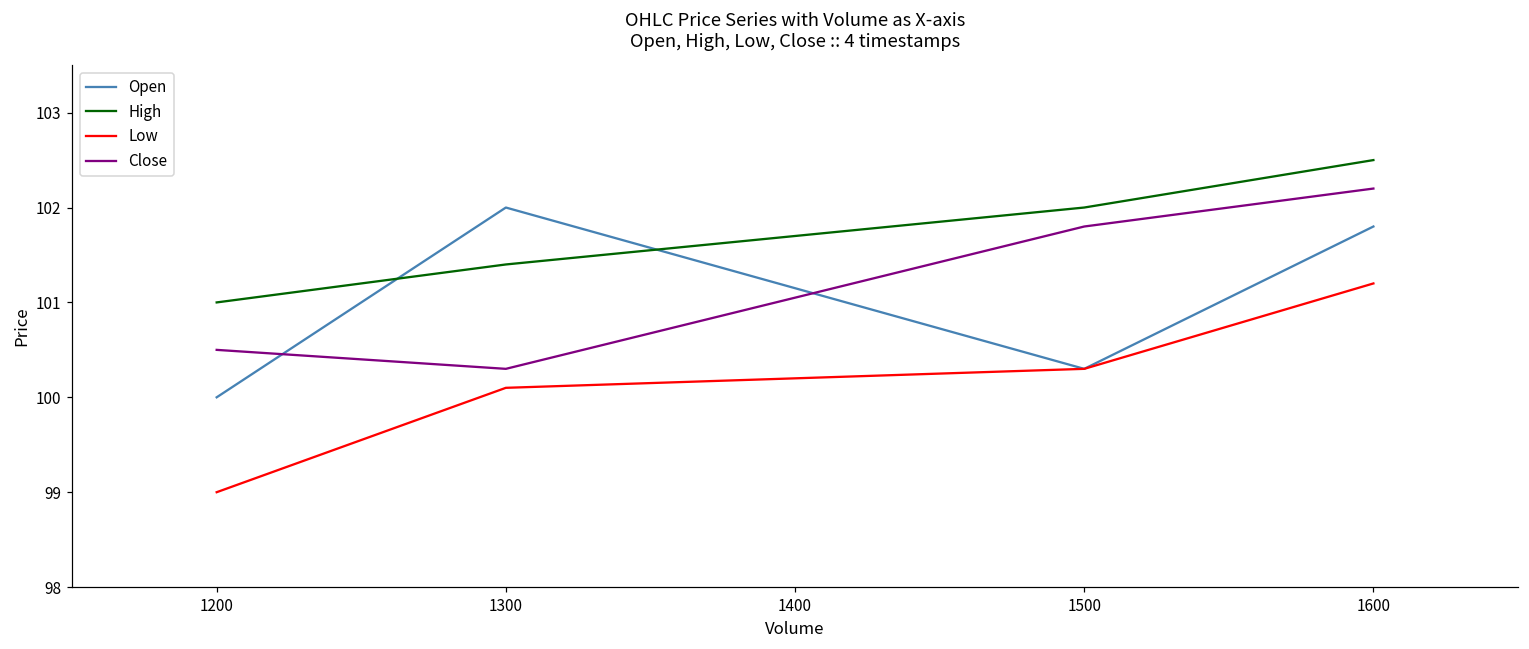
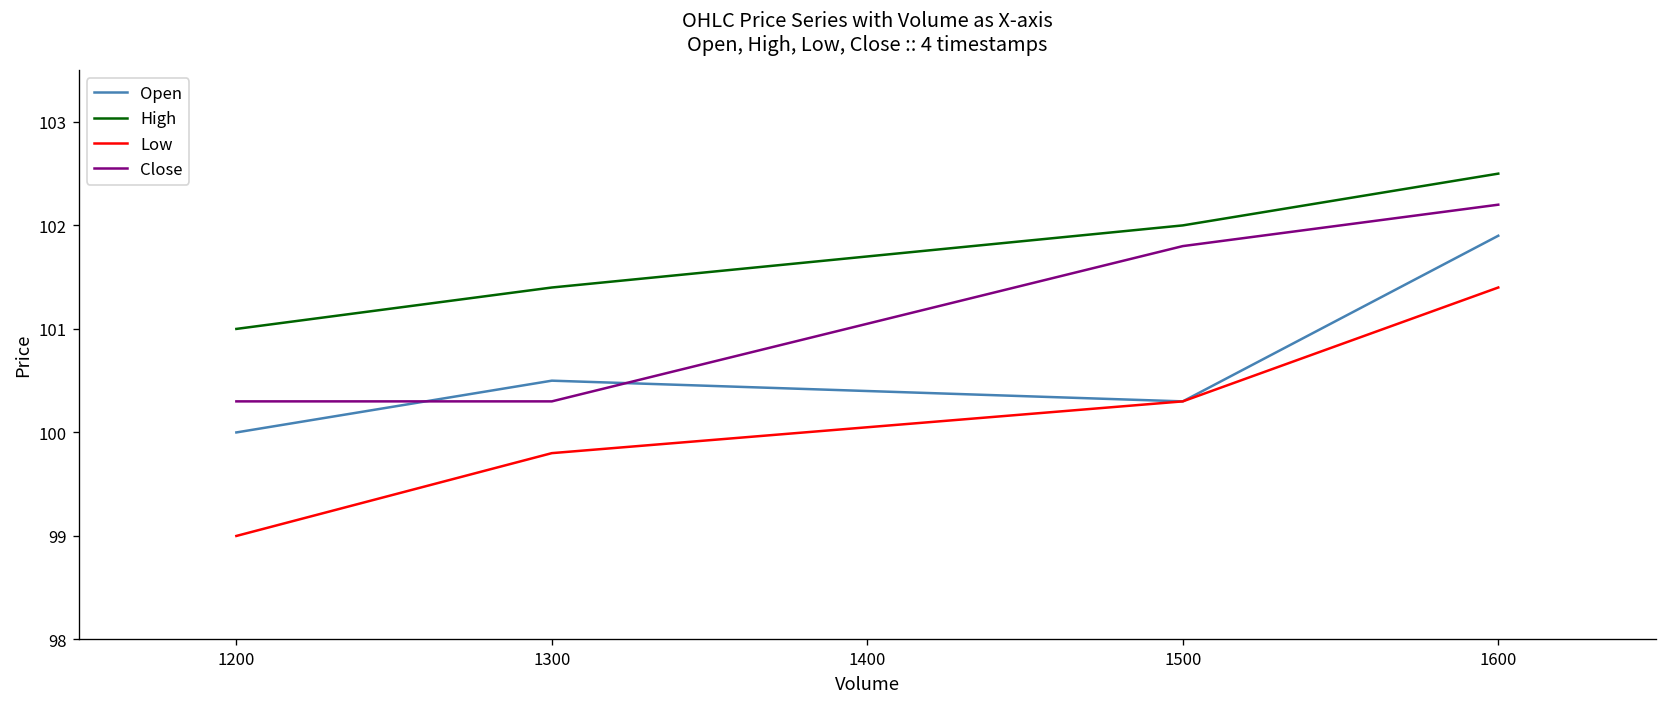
  {
    "Open": {
      "1200": 100.0,
-     "1300": 102.0,
-     "1600": 101.8
+     "1300": 100.5,
+     "1600": 101.9
    },
    "High": {
      "1200": 101.0,
      "1300": 101.4,
      "1500": 102.0,
      "1600": 102.5
    },
    "Low": {
      "1200": 99.0,
-     "1300": 100.1,
-     "1600": 101.2
+     "1300": 99.8,
+     "1600": 101.4
    },
    "Close": {
-     "1200": 100.5,
+     "1200": 100.3,
      "1300": 100.3,
      "1500": 101.8,
      "1600": 102.2
    }
  }
